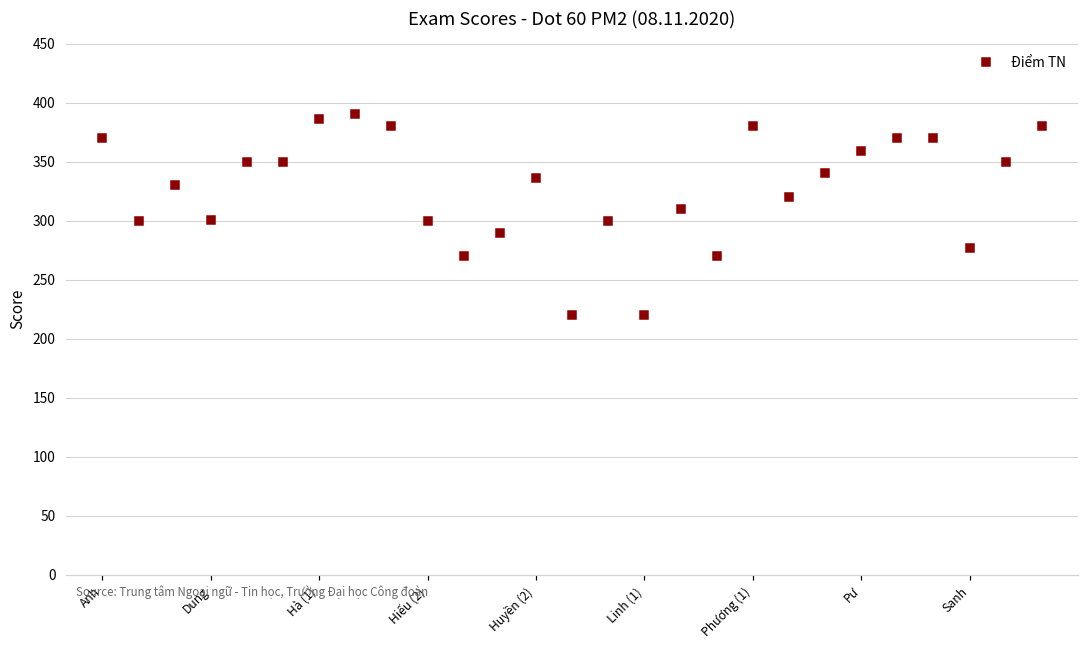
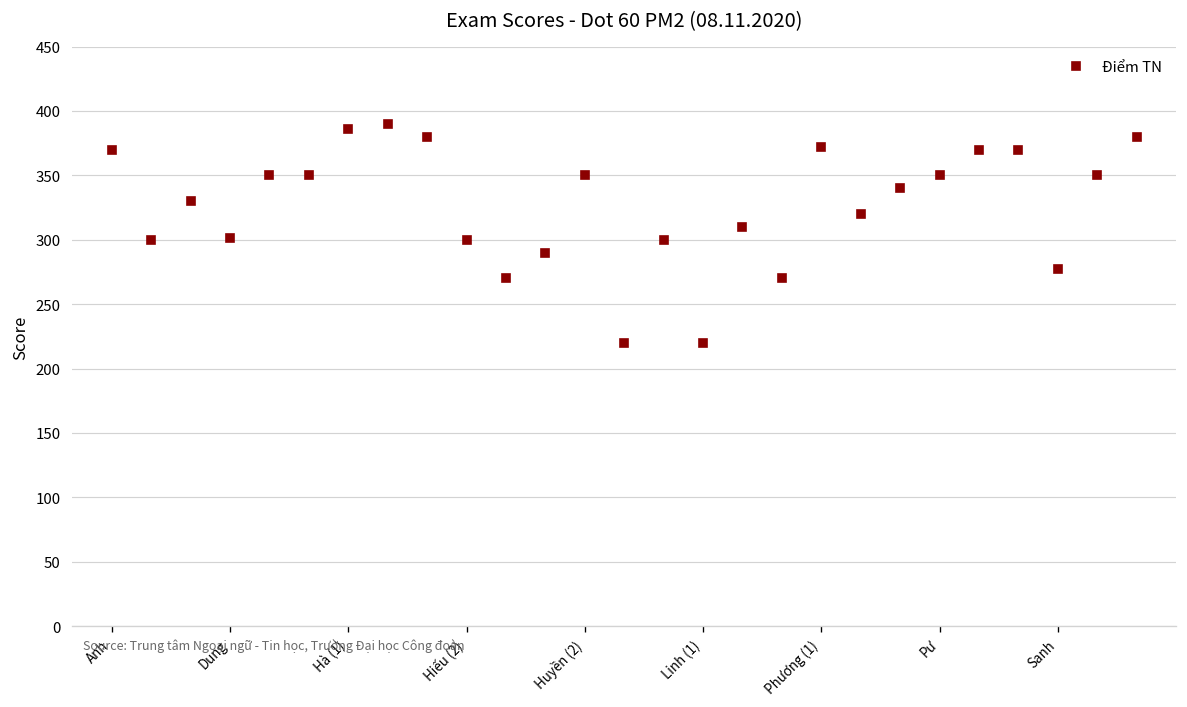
  {
    "Anh": 370,
    "Dung": 301,
    "Hà (1)": 386,
    "Hiếu (2)": 300,
-   "Huyền (2)": 336,
+   "Huyền (2)": 350,
    "Linh (1)": 220,
-   "Phương (1)": 380,
-   "Pư": 359,
+   "Phương (1)": 372,
+   "Pư": 350,
    "Sanh": 277
  }
